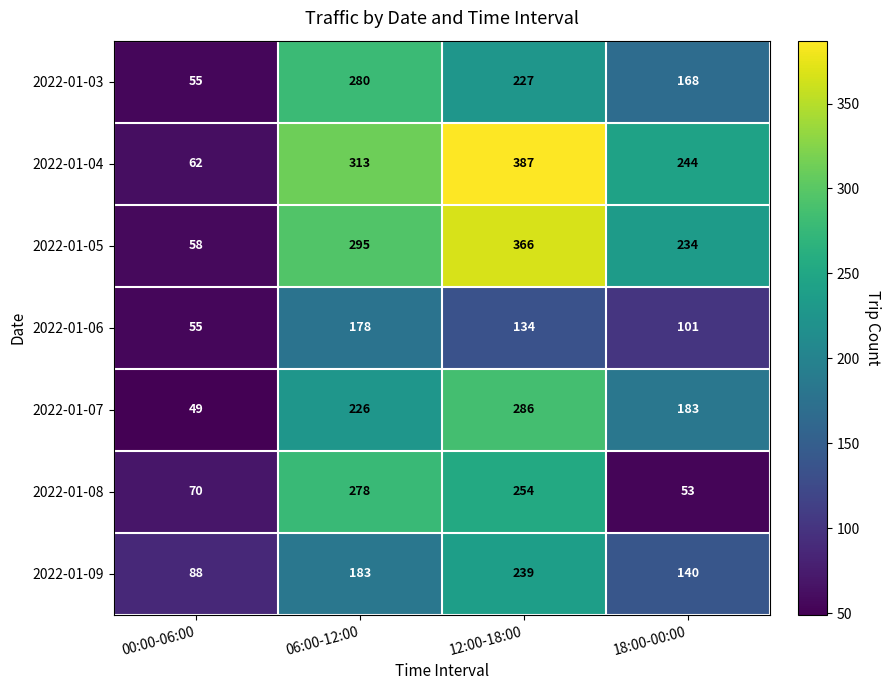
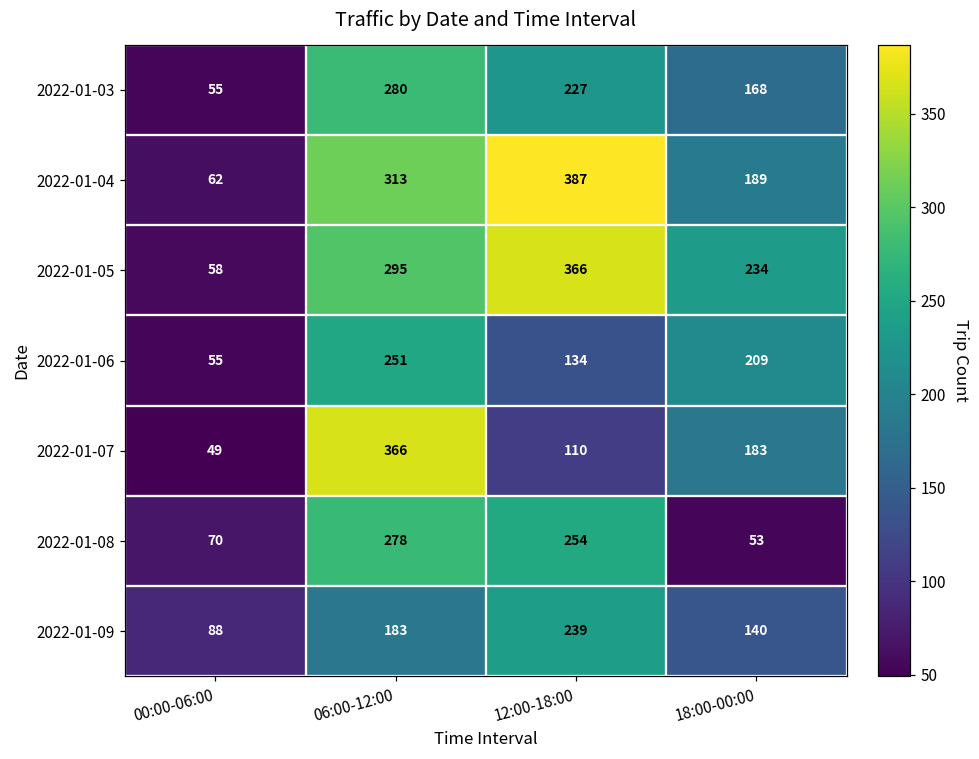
  {
    "2022-01-03": {
      "00:00-06:00": 55,
      "06:00-12:00": 280,
      "12:00-18:00": 227,
      "18:00-00:00": 168
    },
    "2022-01-04": {
      "00:00-06:00": 62,
      "06:00-12:00": 313,
      "12:00-18:00": 387,
-     "18:00-00:00": 244
+     "18:00-00:00": 189
    },
    "2022-01-05": {
      "00:00-06:00": 58,
      "06:00-12:00": 295,
      "12:00-18:00": 366,
      "18:00-00:00": 234
    },
    "2022-01-06": {
      "00:00-06:00": 55,
-     "06:00-12:00": 178,
+     "06:00-12:00": 251,
      "12:00-18:00": 134,
-     "18:00-00:00": 101
+     "18:00-00:00": 209
    },
    "2022-01-07": {
      "00:00-06:00": 49,
-     "06:00-12:00": 226,
-     "12:00-18:00": 286,
+     "06:00-12:00": 366,
+     "12:00-18:00": 110,
      "18:00-00:00": 183
    },
    "2022-01-08": {
      "00:00-06:00": 70,
      "06:00-12:00": 278,
      "12:00-18:00": 254,
      "18:00-00:00": 53
    },
    "2022-01-09": {
      "00:00-06:00": 88,
      "06:00-12:00": 183,
      "12:00-18:00": 239,
      "18:00-00:00": 140
    }
  }
